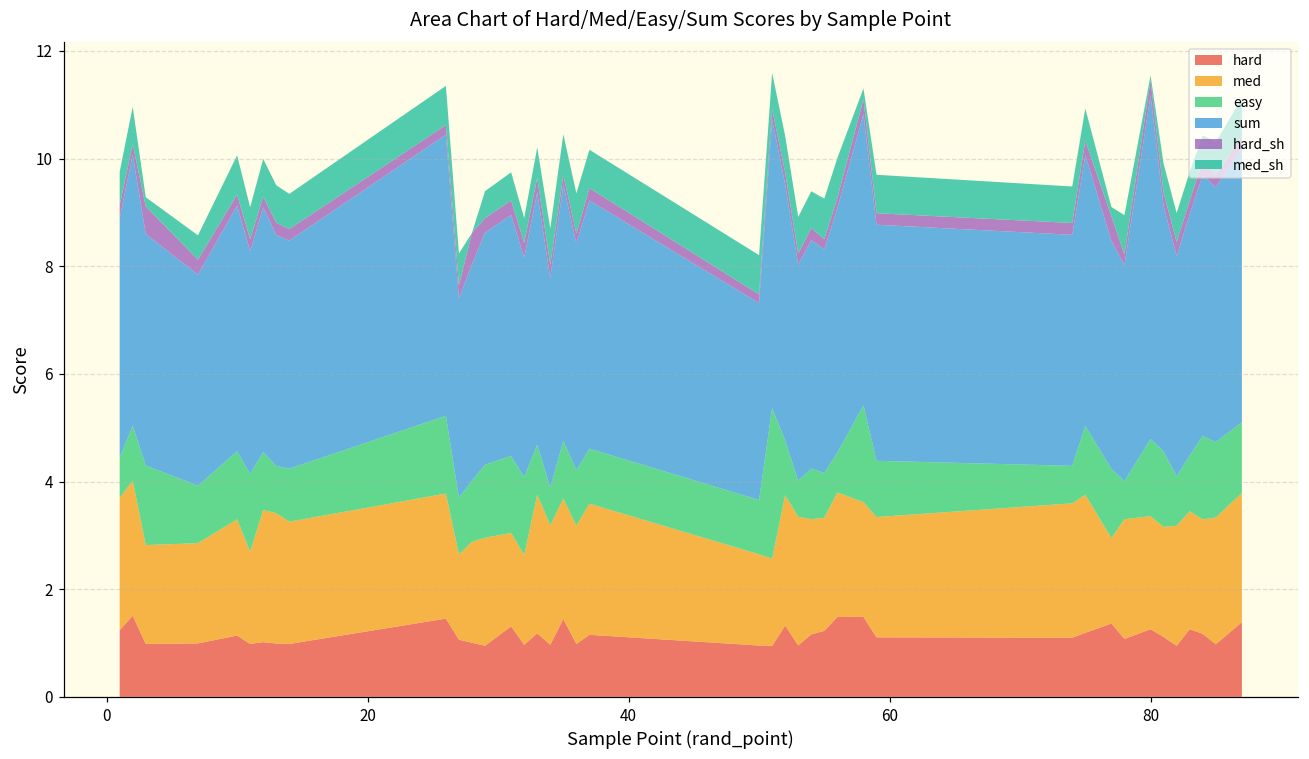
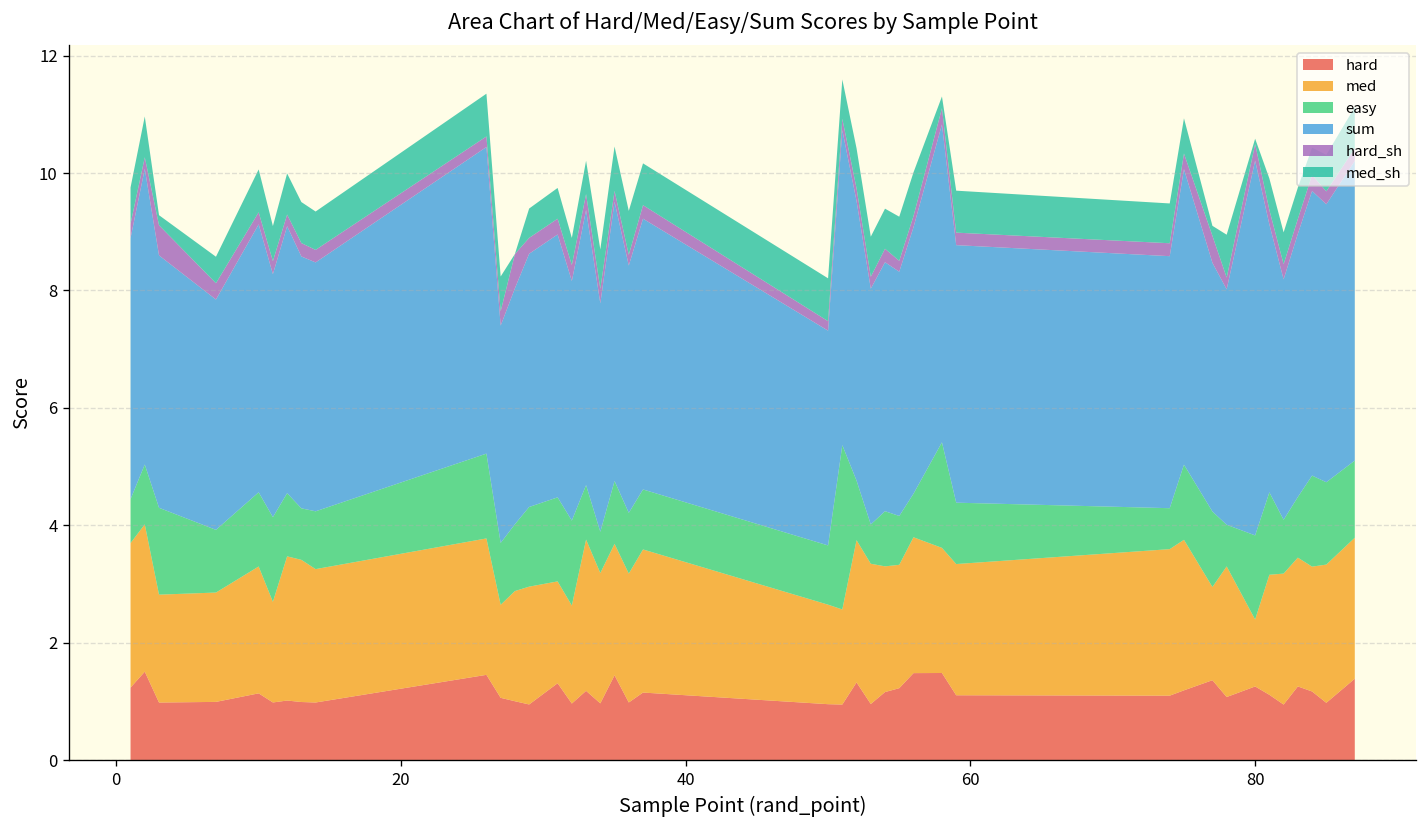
  {
    "hard": {
      "80": 1.3
    },
    "med": {
-     "80": 2.1
+     "80": 1.1
    },
    "sum": {
      "80": 6.4
    },
    "hard_sh": {
      "80": 0.3
    }
  }
